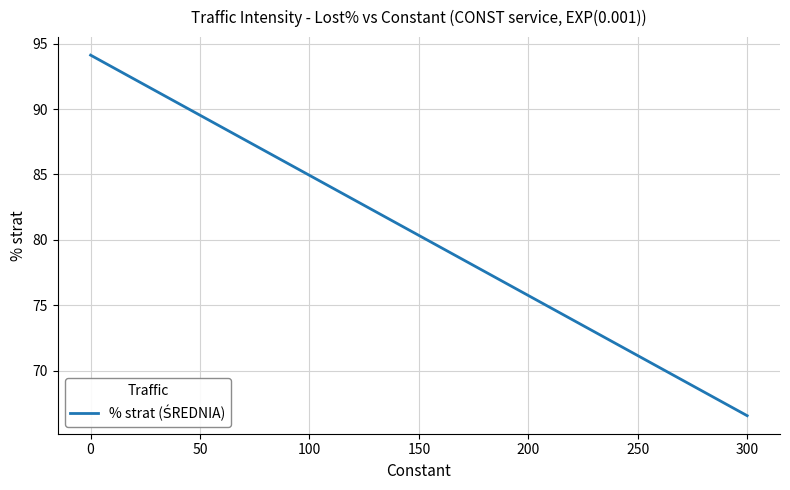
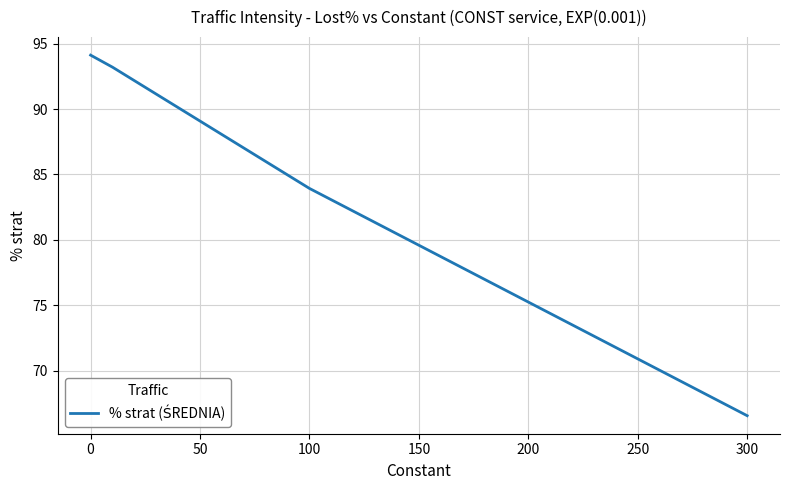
  {
    "0": 94.1,
-   "100": 84.9,
+   "100": 83.9,
    "300": 66.6
  }
